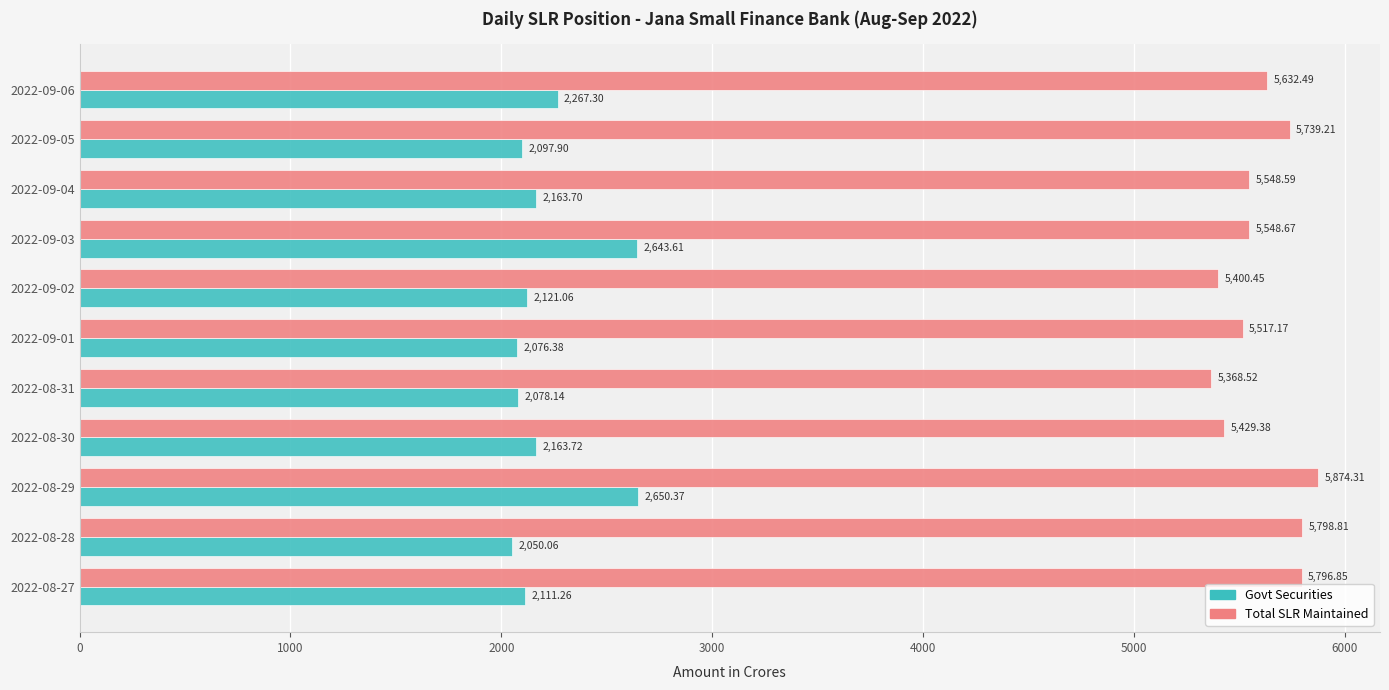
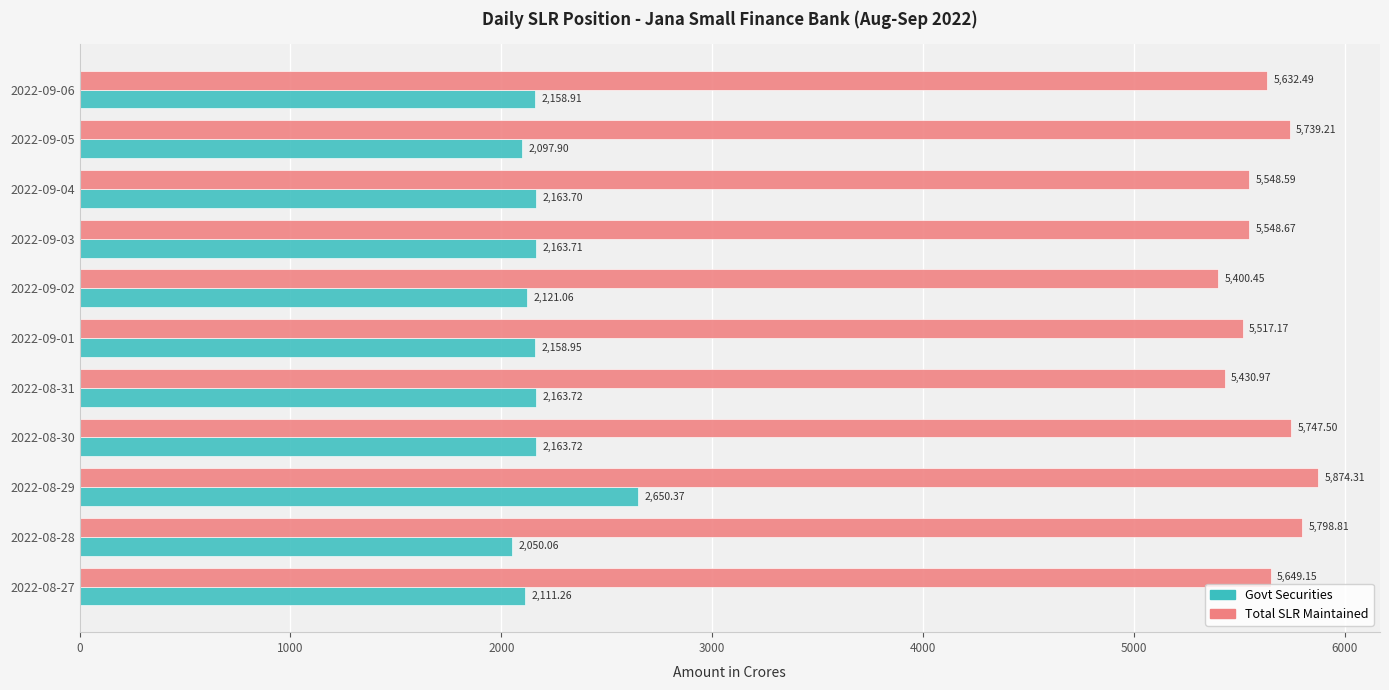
  {
    "Govt Securities": {
-     "2022-09-06": "2,267.30",
+     "2022-09-06": "2,158.91",
      "2022-09-05": "2,097.90",
      "2022-09-04": "2,163.70",
-     "2022-09-03": "2,643.61",
+     "2022-09-03": "2,163.71",
      "2022-09-02": "2,121.06",
-     "2022-09-01": "2,076.38",
-     "2022-08-31": "2,078.14",
+     "2022-09-01": "2,158.95",
+     "2022-08-31": "2,163.72",
      "2022-08-30": "2,163.72",
      "2022-08-29": "2,650.37",
      "2022-08-28": "2,050.06",
      "2022-08-27": "2,111.26"
    },
    "Total SLR Maintained": {
      "2022-09-06": "5,632.49",
      "2022-09-05": "5,739.21",
      "2022-09-04": "5,548.59",
      "2022-09-03": "5,548.67",
      "2022-09-02": "5,400.45",
      "2022-09-01": "5,517.17",
-     "2022-08-31": "5,368.52",
-     "2022-08-30": "5,429.38",
+     "2022-08-31": "5,430.97",
+     "2022-08-30": "5,747.50",
      "2022-08-29": "5,874.31",
      "2022-08-28": "5,798.81",
-     "2022-08-27": "5,796.85"
+     "2022-08-27": "5,649.15"
    }
  }
